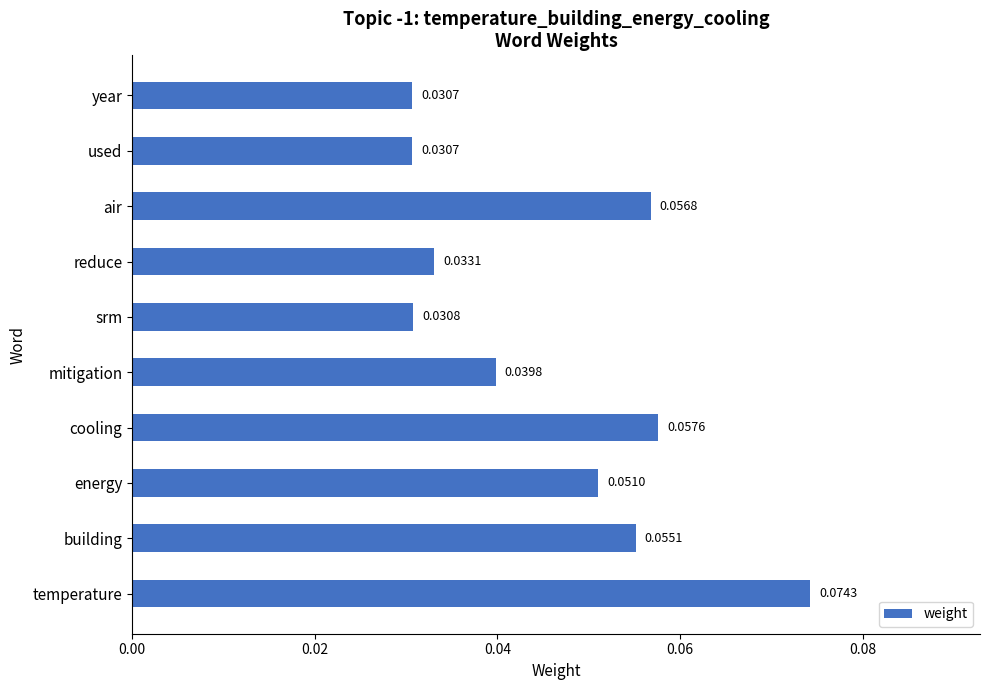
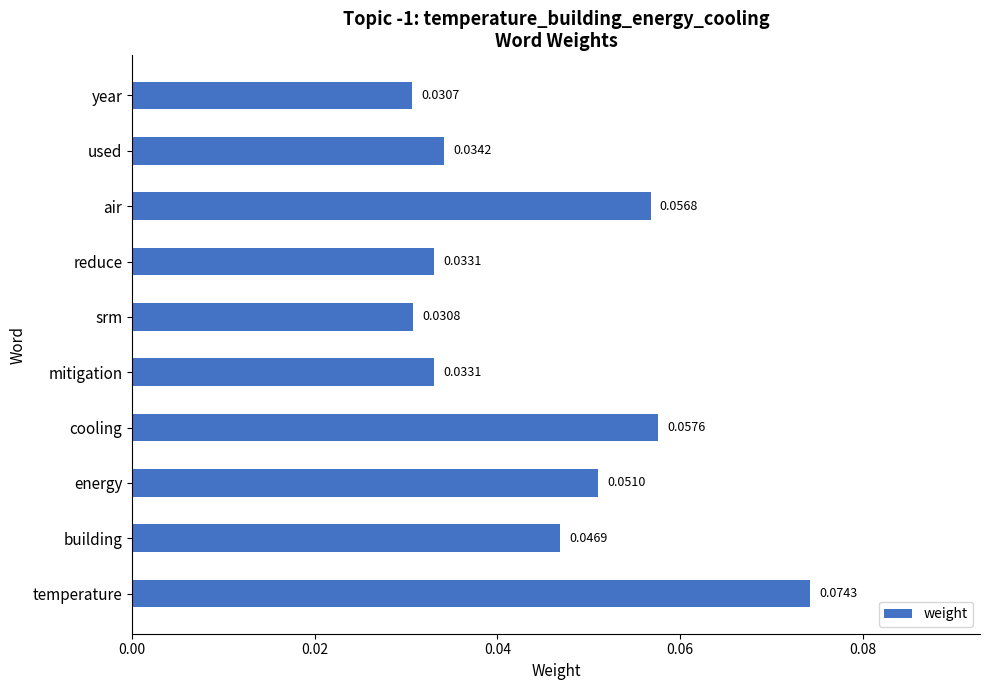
  {
    "year": 0.0307,
-   "used": 0.0307,
+   "used": 0.0342,
    "air": 0.0568,
    "reduce": 0.0331,
    "srm": 0.0308,
-   "mitigation": 0.0398,
+   "mitigation": 0.0331,
    "cooling": 0.0576,
    "energy": 0.0510,
-   "building": 0.0551,
+   "building": 0.0469,
    "temperature": 0.0743
  }
